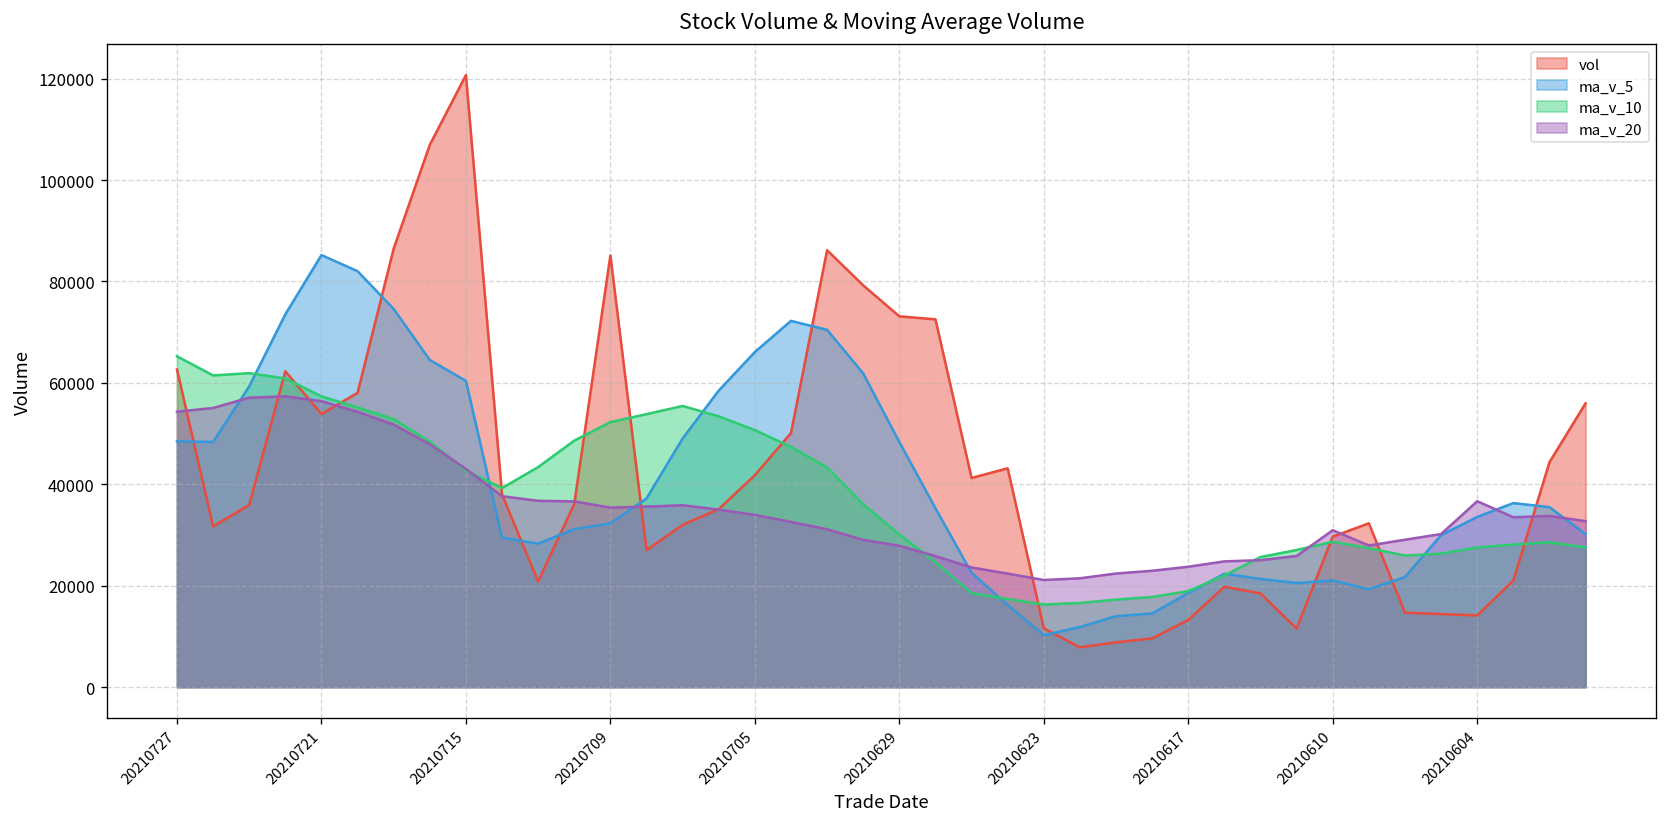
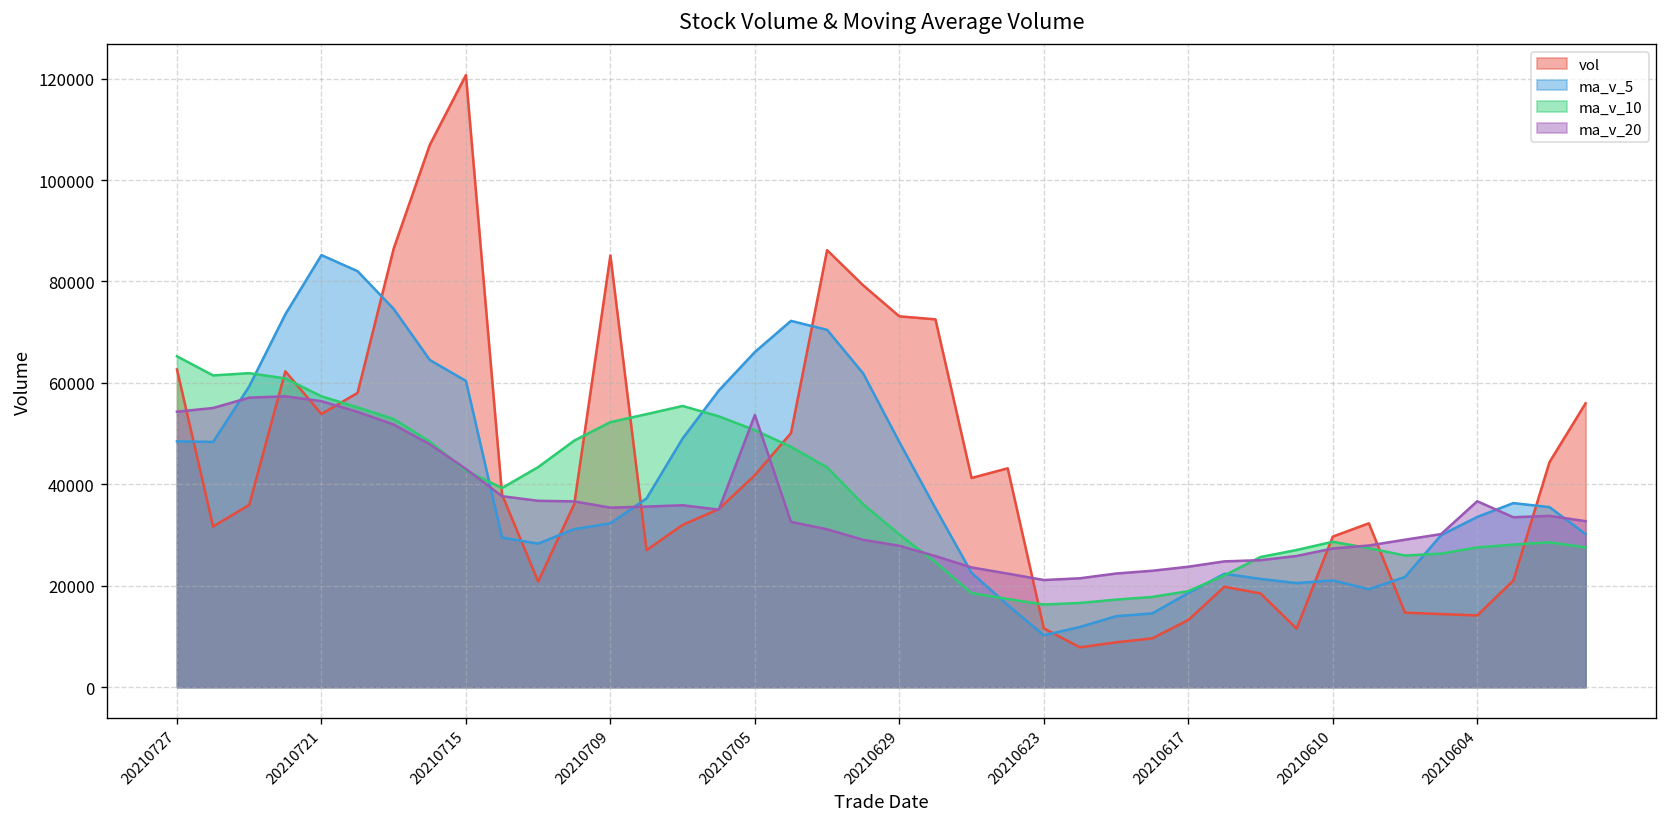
  {
    "vol": {
      "20210727": 63000,
      "20210721": 54000,
      "20210715": 121000,
      "20210709": 85000,
      "20210705": 42000,
      "20210629": 73000,
      "20210623": 12000,
      "20210617": 13000,
      "20210610": 30000,
      "20210604": 14000
    },
    "ma_v_5": {
      "20210727": 48000,
      "20210721": 85000,
      "20210715": 60000,
      "20210709": 32000,
      "20210705": 66000,
      "20210629": 48000,
      "20210623": 10000,
      "20210610": 21000,
      "20210604": 34000
    },
    "ma_v_10": {
      "20210727": 65000,
      "20210721": 57000,
      "20210709": 52000,
      "20210705": 51000,
      "20210629": 30000,
      "20210623": 16000,
      "20210610": 29000,
      "20210604": 28000
    },
    "ma_v_20": {
      "20210727": 54000,
      "20210721": 56000,
      "20210709": 35000,
-     "20210705": 34000,
+     "20210705": 54000,
      "20210629": 28000,
      "20210623": 21000,
      "20210617": 24000,
-     "20210610": 31000,
+     "20210610": 27000,
      "20210604": 37000
    }
  }
